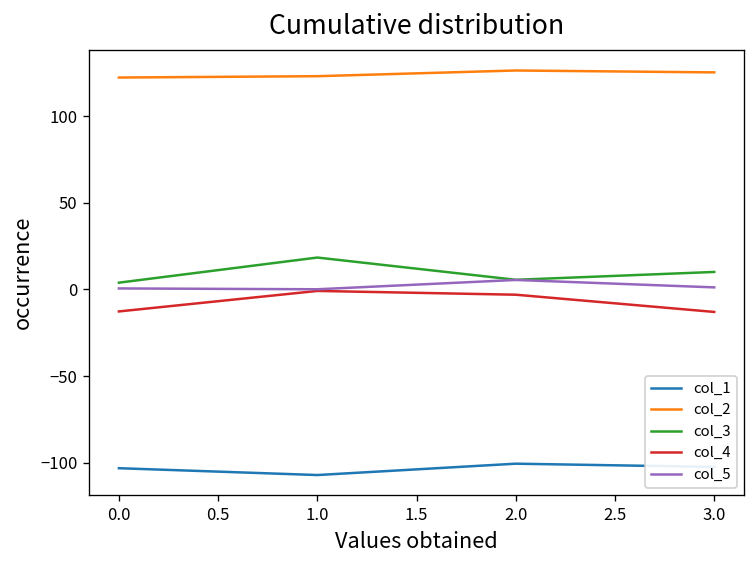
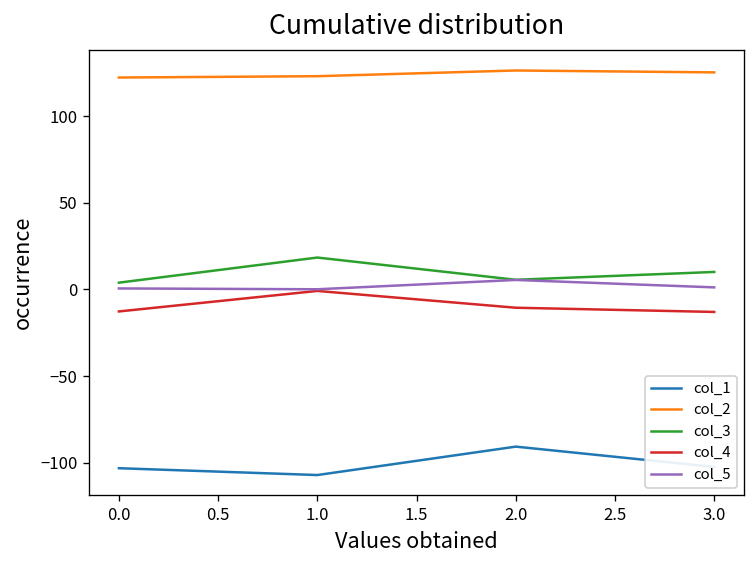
  {
    "col_1": {
      "0.0": -103,
      "1.0": -107,
-     "2.0": -100
+     "2.0": -91
    },
    "col_2": {
      "0.0": 122,
      "1.0": 123,
      "2.0": 126,
      "3.0": 125
    },
    "col_3": {
      "0.0": 4,
      "1.0": 18,
      "3.0": 10
    },
    "col_4": {
      "0.0": -13,
-     "2.0": -3,
+     "2.0": -11,
      "3.0": -13
    },
    "col_5": {
      "0.0": 1,
      "3.0": 1
    }
  }
